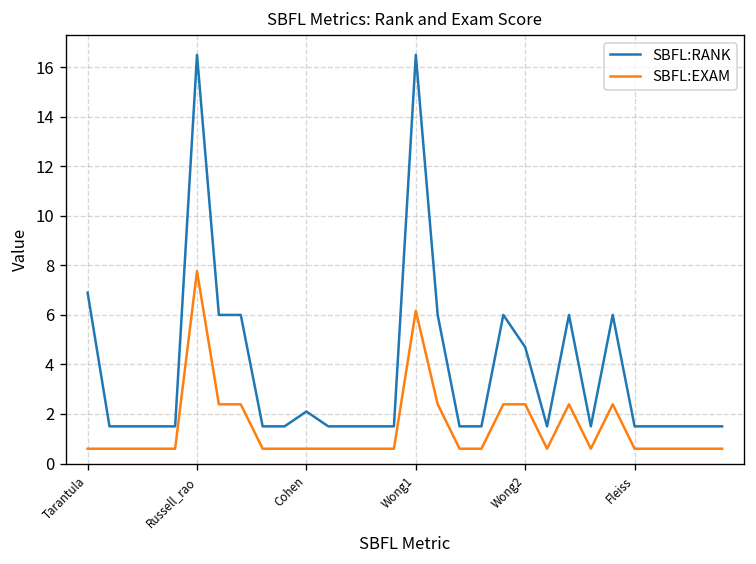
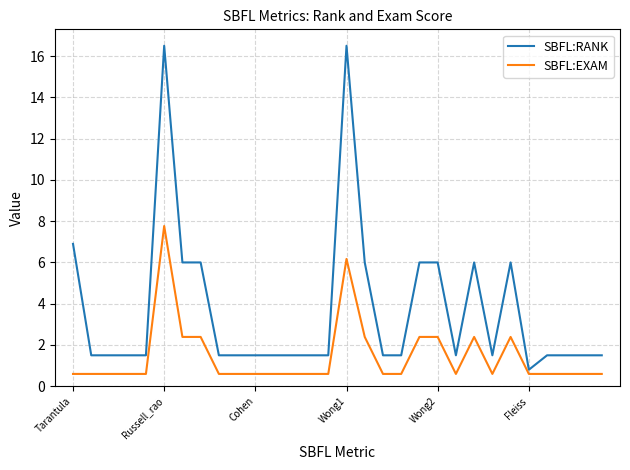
  {
    "SBFL:RANK": {
      "Tarantula": 6.9,
      "Russell_rao": 16.5,
-     "Cohen": 2.1,
+     "Cohen": 1.5,
      "Wong1": 16.5,
-     "Wong2": 4.7,
-     "Fleiss": 1.5
+     "Wong2": 6.0,
+     "Fleiss": 0.8
    },
    "SBFL:EXAM": {
      "Tarantula": 0.6,
      "Russell_rao": 7.8,
      "Cohen": 0.6,
      "Wong1": 6.2,
      "Wong2": 2.4,
      "Fleiss": 0.6
    }
  }
